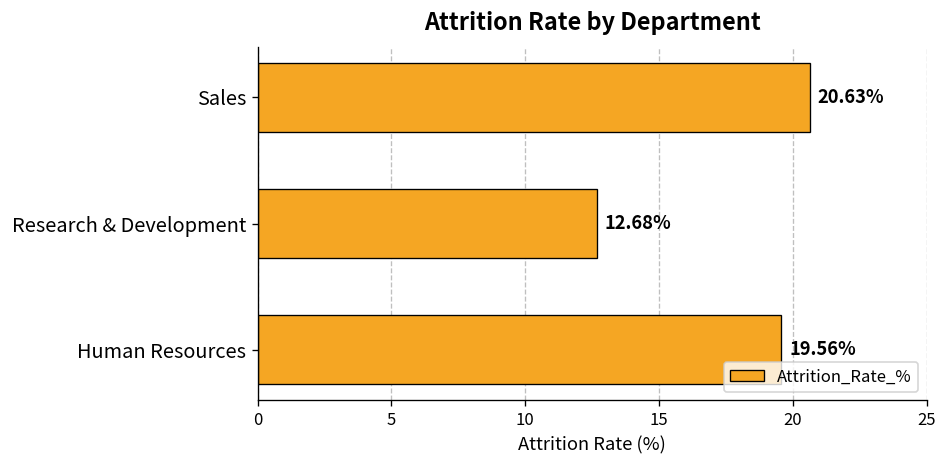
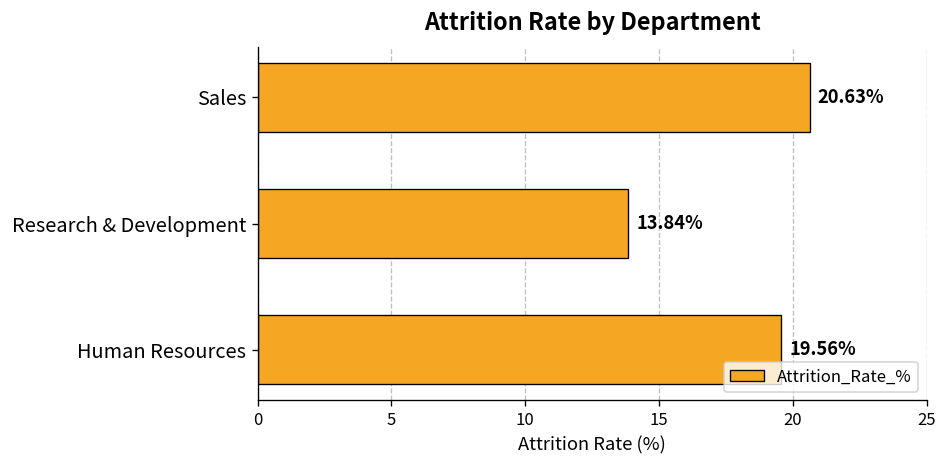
  {
    "Sales": "20.63%",
-   "Research & Development": "12.68%",
+   "Research & Development": "13.84%",
    "Human Resources": "19.56%"
  }
